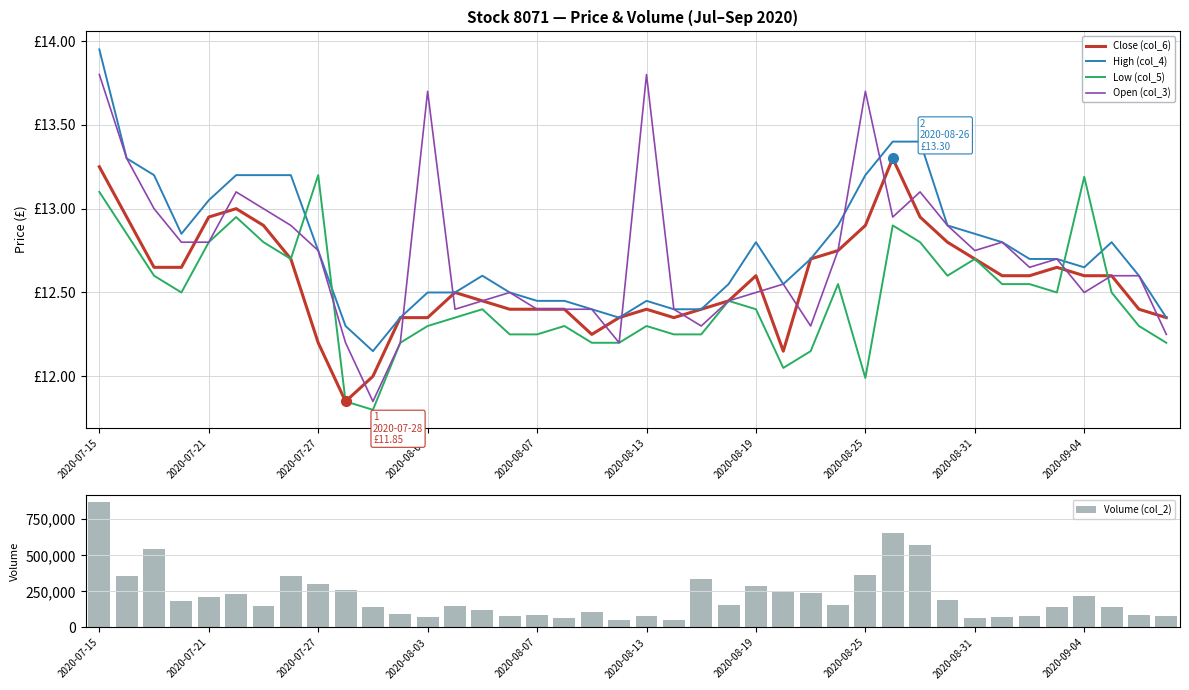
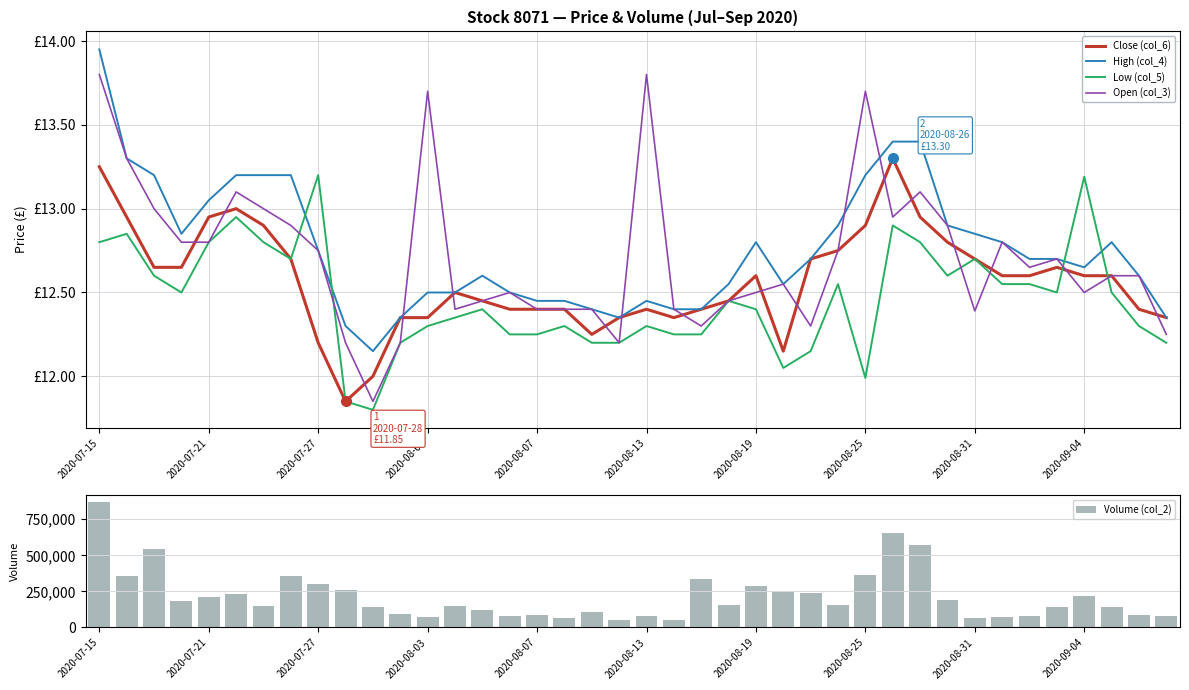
  {
    "Stock 8071 — Price & Volume (Jul–Sep 2020)": {
      "Low (col_5)": {
-       "2020-07-15": "£13.1",
+       "2020-07-15": "£12.8",
        "2020-07-27": "£13.2",
        "2020-08-03": "£12.3",
        "2020-08-07": "£12.25",
        "2020-08-13": "£12.3",
        "2020-08-19": "£12.4",
        "2020-08-25": "£12.0",
        "2020-09-04": "£13.2"
      },
      "Open (col_3)": {
        "2020-07-15": "£13.80",
        "2020-08-03": "£13.70",
        "2020-08-13": "£13.80",
        "2020-08-19": "£12.50",
        "2020-08-25": "£13.70",
-       "2020-08-31": "£12.75",
+       "2020-08-31": "£12.39",
        "2020-09-04": "£12.50"
      }
    }
  }
